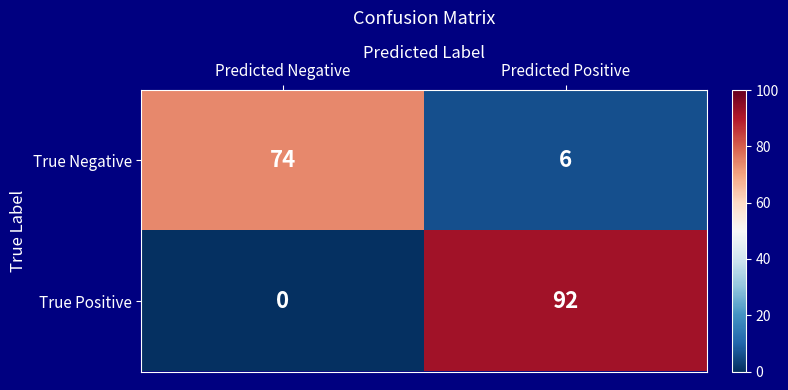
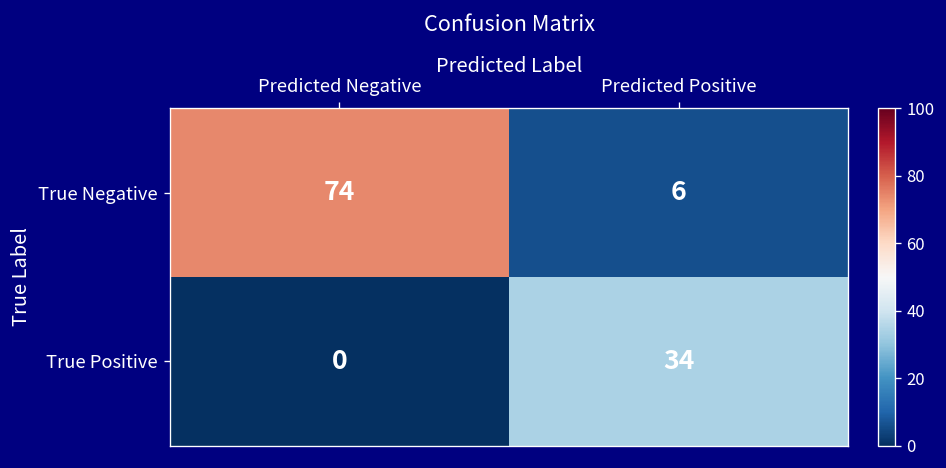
  {
    "True Negative": {
      "Predicted Negative": 74,
      "Predicted Positive": 6
    },
    "True Positive": {
      "Predicted Negative": 0,
-     "Predicted Positive": 92
+     "Predicted Positive": 34
    }
  }
